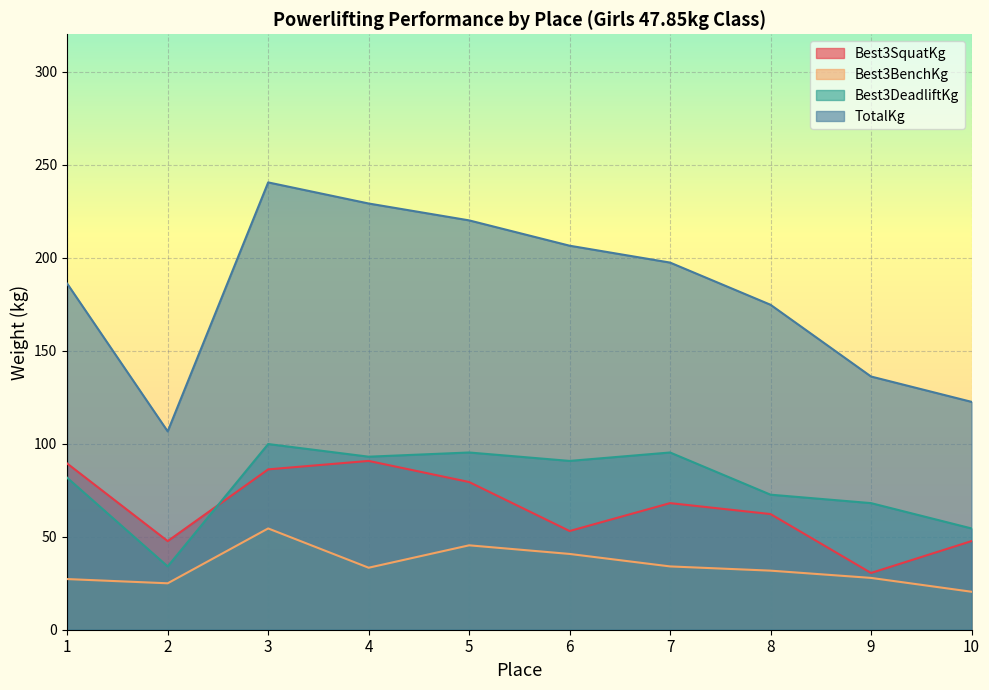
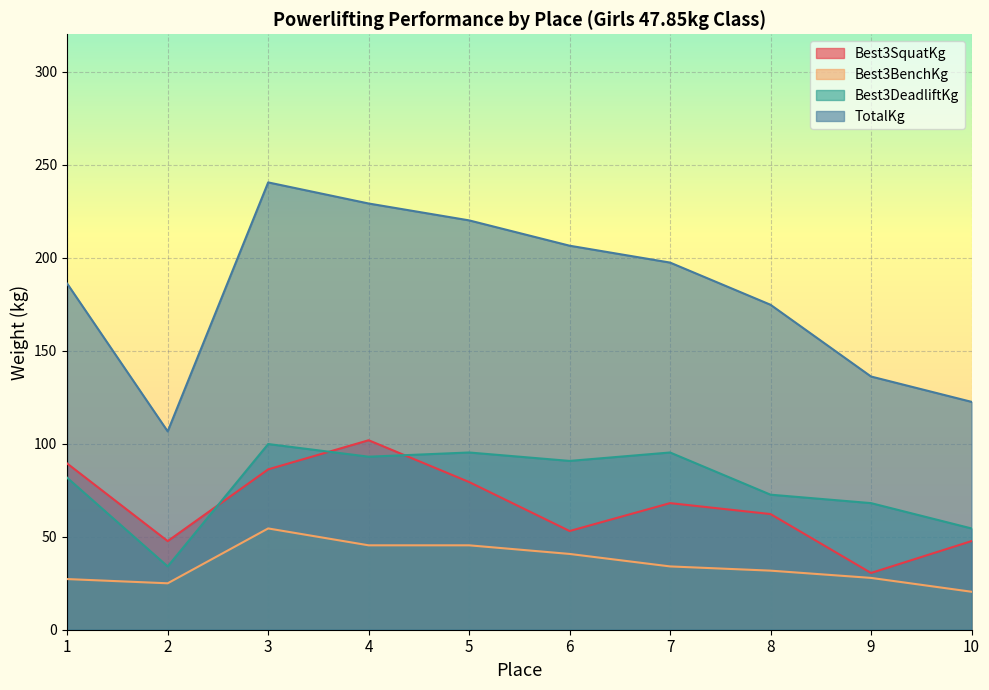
  {
    "Best3SquatKg": {
      "1": 89,
      "2": 48,
      "3": 86,
-     "4": 91,
+     "4": 102,
      "5": 79,
      "6": 53,
      "7": 68,
      "8": 62,
      "9": 31,
      "10": 48
    },
    "Best3BenchKg": {
      "1": 27,
      "2": 25,
      "3": 54,
-     "4": 33,
+     "4": 45,
      "5": 45,
      "6": 41,
      "7": 34,
      "8": 32,
      "9": 28,
      "10": 20
    }
  }
